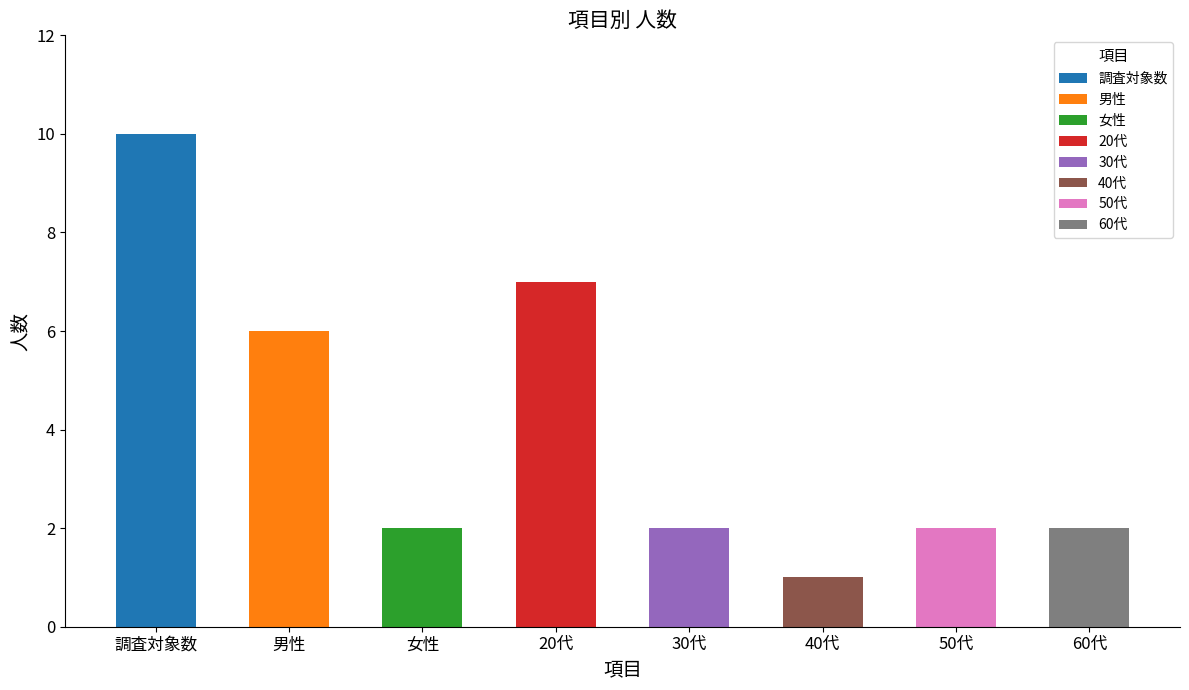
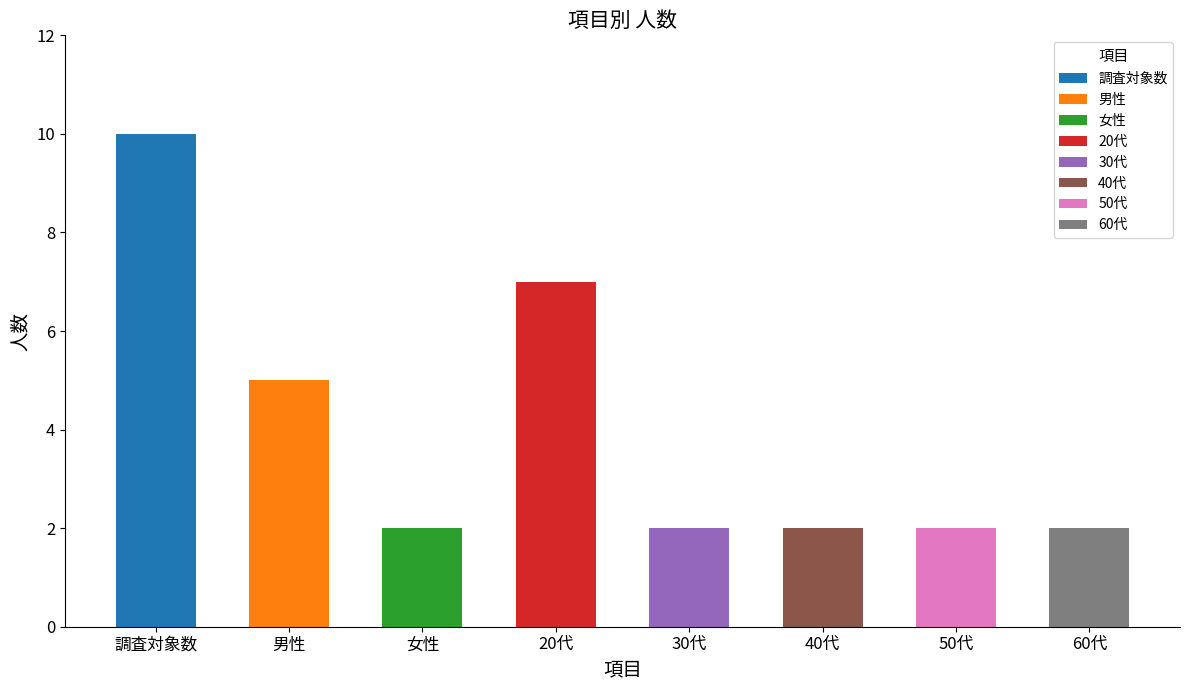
  {
    "調査対象数": 10,
-   "男性": 6,
+   "男性": 5,
    "女性": 2,
    "20代": 7,
    "30代": 2,
-   "40代": 1,
+   "40代": 2,
    "50代": 2,
    "60代": 2
  }
